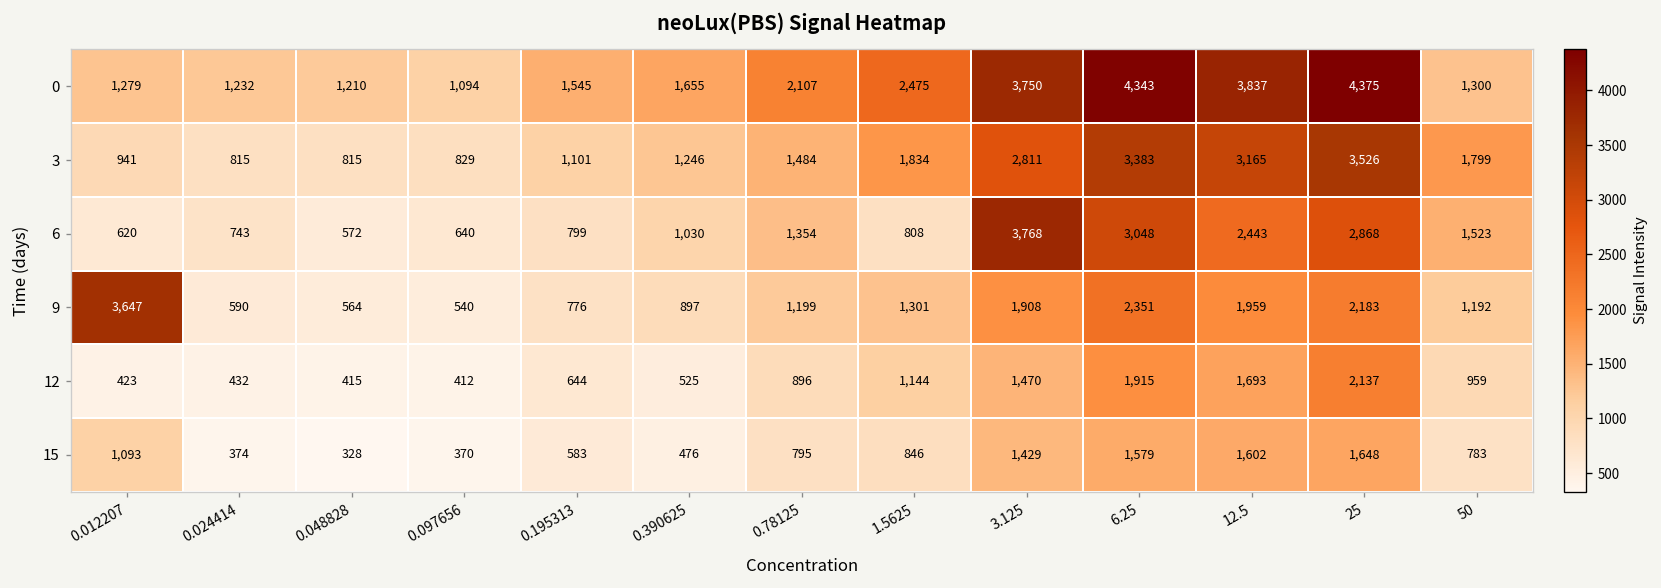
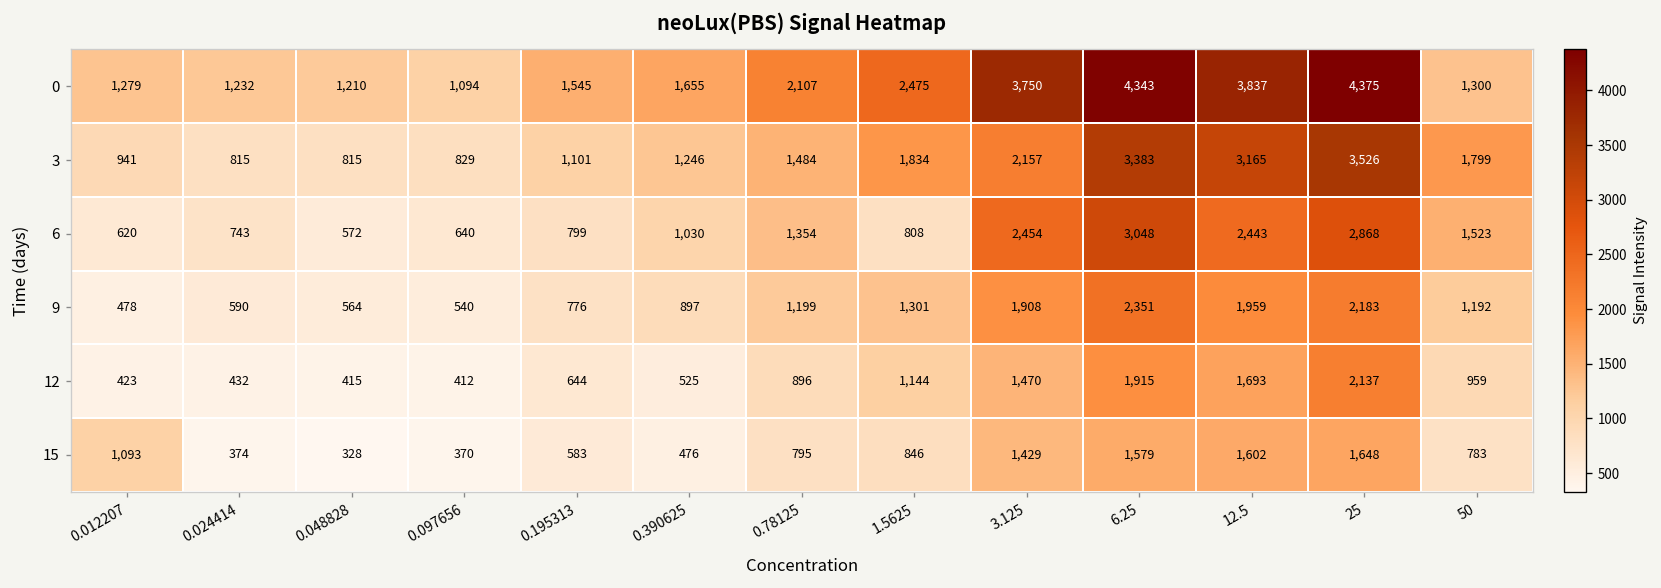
  {
    "0": {
      "0.012207": "1,279",
      "0.024414": "1,232",
      "0.048828": "1,210",
      "0.097656": "1,094",
      "0.195313": "1,545",
      "0.390625": "1,655",
      "0.78125": "2,107",
      "1.5625": "2,475",
      "3.125": "3,750",
      "6.25": "4,343",
      "12.5": "3,837",
      "25": "4,375",
      "50": "1,300"
    },
    "3": {
      "0.012207": "941",
      "0.024414": "815",
      "0.048828": "815",
      "0.097656": "829",
      "0.195313": "1,101",
      "0.390625": "1,246",
      "0.78125": "1,484",
      "1.5625": "1,834",
-     "3.125": "2,811",
+     "3.125": "2,157",
      "6.25": "3,383",
      "12.5": "3,165",
      "25": "3,526",
      "50": "1,799"
    },
    "6": {
      "0.012207": "620",
      "0.024414": "743",
      "0.048828": "572",
      "0.097656": "640",
      "0.195313": "799",
      "0.390625": "1,030",
      "0.78125": "1,354",
      "1.5625": "808",
-     "3.125": "3,768",
+     "3.125": "2,454",
      "6.25": "3,048",
      "12.5": "2,443",
      "25": "2,868",
      "50": "1,523"
    },
    "9": {
-     "0.012207": "3,647",
+     "0.012207": "478",
      "0.024414": "590",
      "0.048828": "564",
      "0.097656": "540",
      "0.195313": "776",
      "0.390625": "897",
      "0.78125": "1,199",
      "1.5625": "1,301",
      "3.125": "1,908",
      "6.25": "2,351",
      "12.5": "1,959",
      "25": "2,183",
      "50": "1,192"
    },
    "12": {
      "0.012207": "423",
      "0.024414": "432",
      "0.048828": "415",
      "0.097656": "412",
      "0.195313": "644",
      "0.390625": "525",
      "0.78125": "896",
      "1.5625": "1,144",
      "3.125": "1,470",
      "6.25": "1,915",
      "12.5": "1,693",
      "25": "2,137",
      "50": "959"
    },
    "15": {
      "0.012207": "1,093",
      "0.024414": "374",
      "0.048828": "328",
      "0.097656": "370",
      "0.195313": "583",
      "0.390625": "476",
      "0.78125": "795",
      "1.5625": "846",
      "3.125": "1,429",
      "6.25": "1,579",
      "12.5": "1,602",
      "25": "1,648",
      "50": "783"
    }
  }
